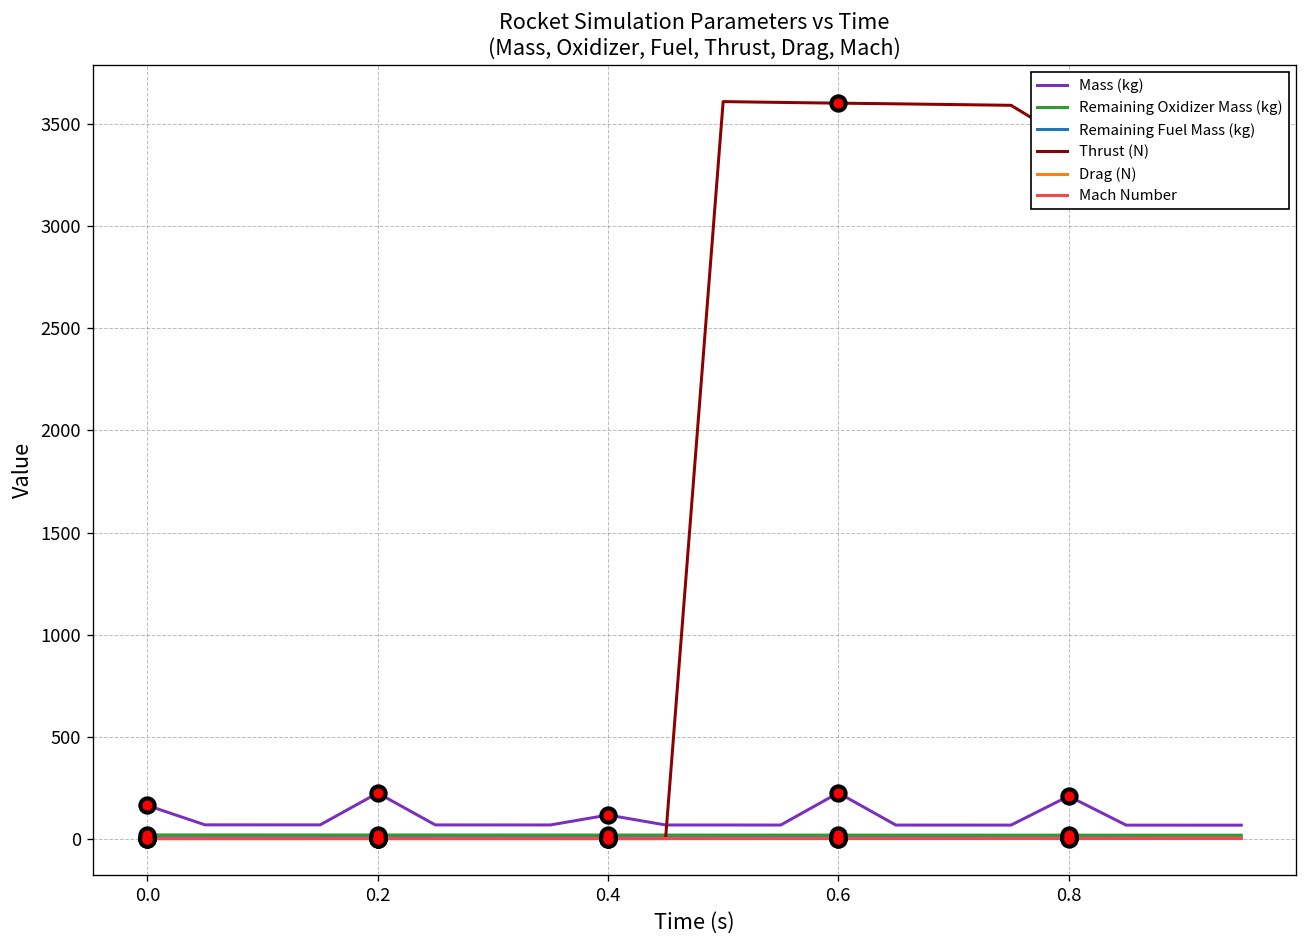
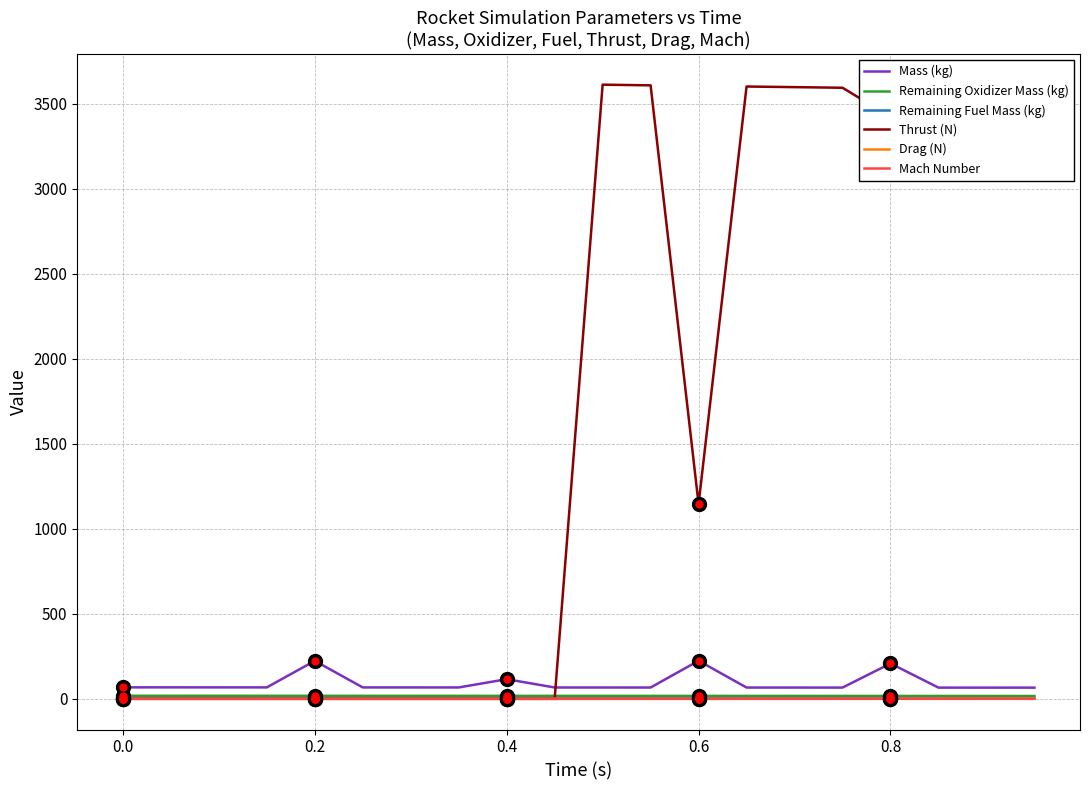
  {
    "Mass (kg)": {
-     "0.0": 160
+     "0.0": 70
    },
    "Thrust (N)": {
-     "0.6": 3600
+     "0.6": 1150
    }
  }
